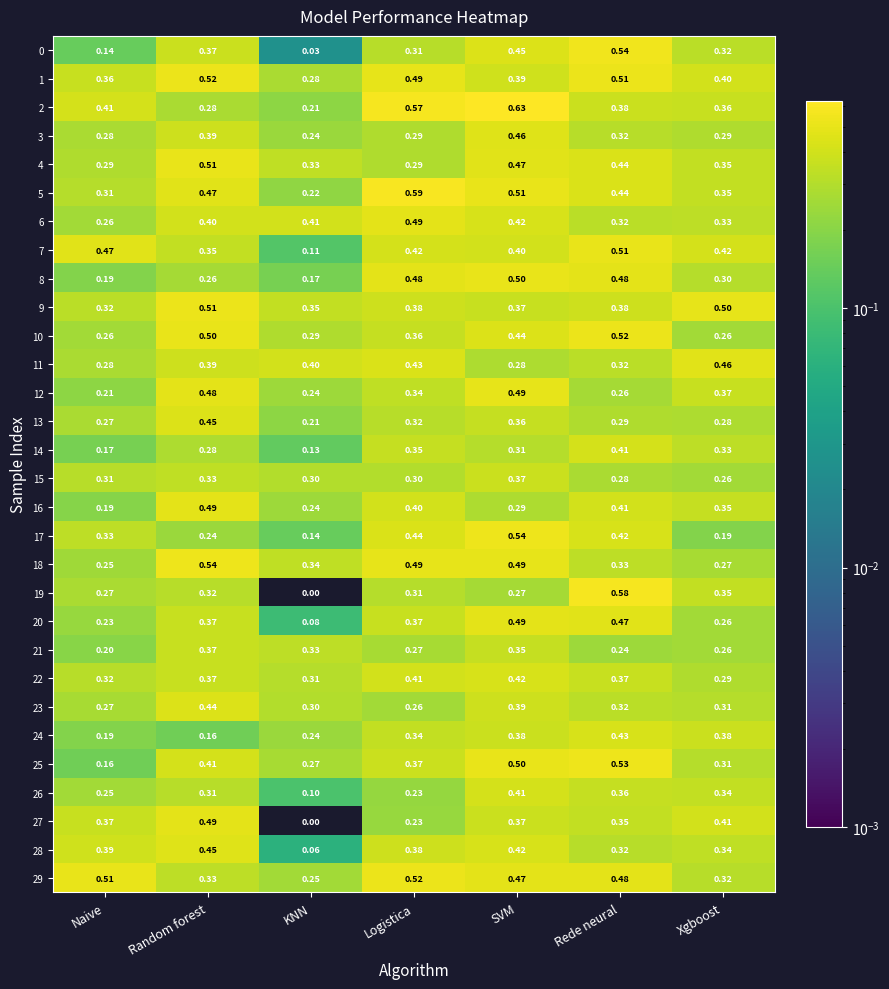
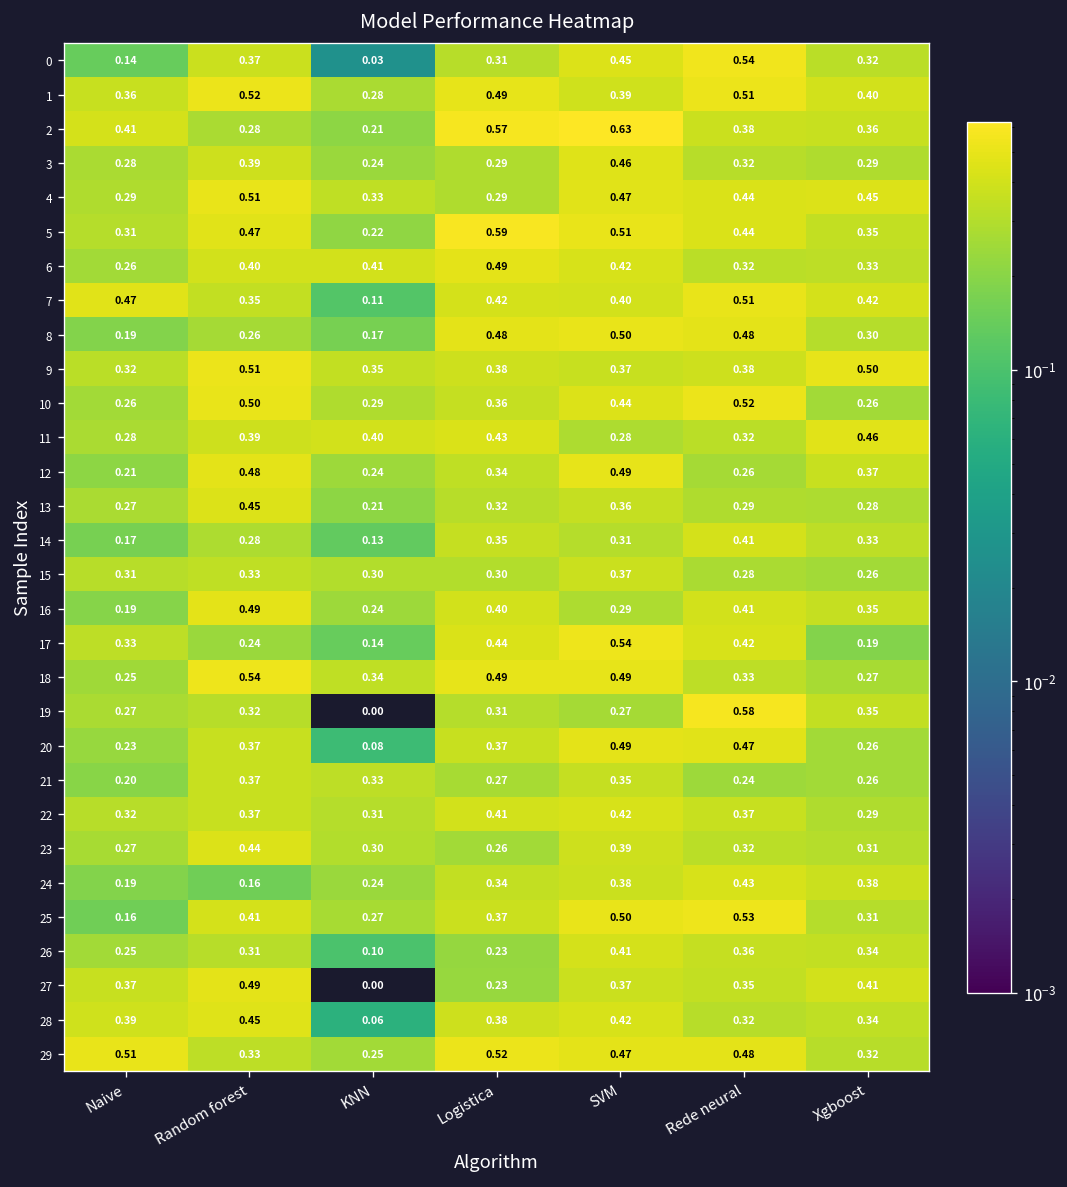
  {
    "4": {
      "Naive": 0.29,
      "Random forest": 0.51,
      "KNN": 0.33,
      "Logistica": 0.29,
      "SVM": 0.47,
      "Rede neural": 0.44,
-     "Xgboost": 0.35
+     "Xgboost": 0.45
    }
  }
